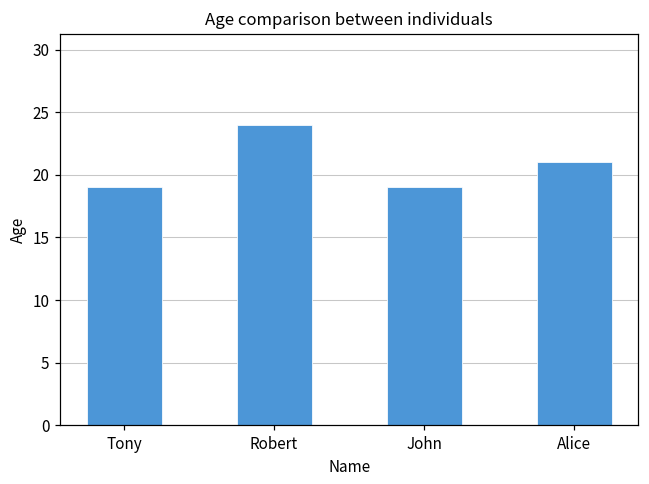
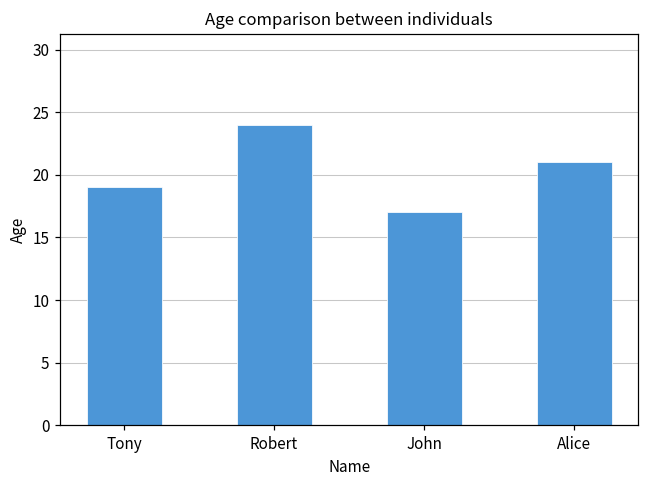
  {
    "Tony": 19,
    "Robert": 24,
-   "John": 19,
+   "John": 17,
    "Alice": 21
  }
